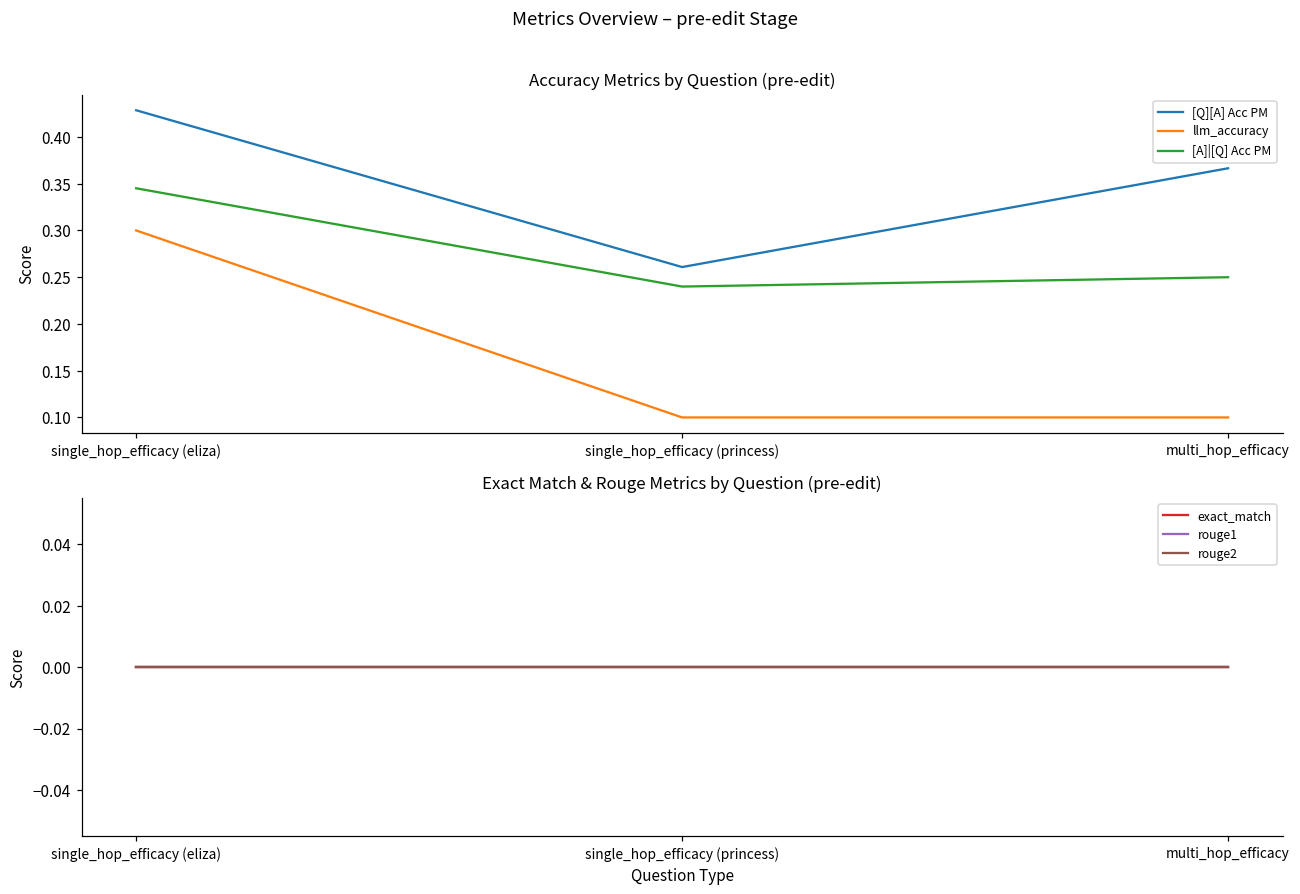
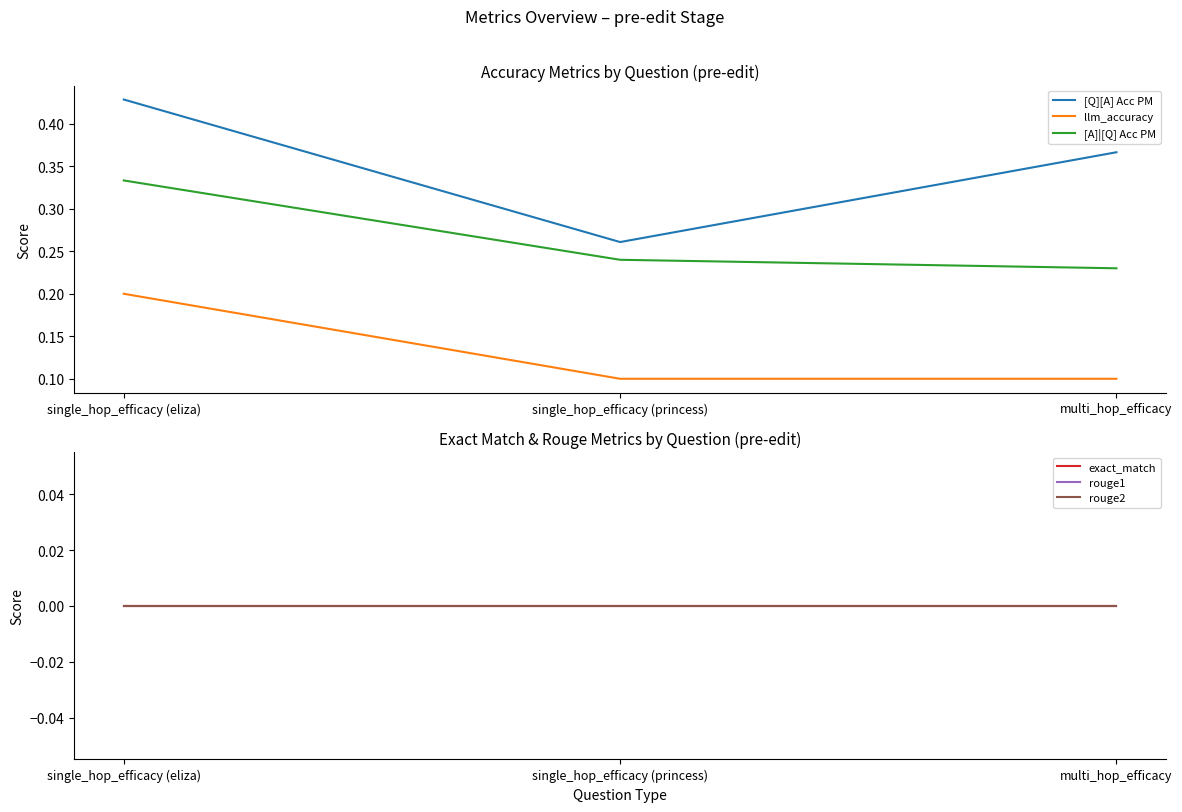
  {
    "Accuracy Metrics by Question (pre-edit)": {
      "[Q][A] Acc PM": {
        "single_hop_efficacy (eliza)": 0.43,
        "single_hop_efficacy (princess)": 0.26,
        "multi_hop_efficacy": 0.37
      },
      "llm_accuracy": {
-       "single_hop_efficacy (eliza)": 0.3,
+       "single_hop_efficacy (eliza)": 0.2,
        "single_hop_efficacy (princess)": 0.1,
        "multi_hop_efficacy": 0.1
      },
      "[A]|[Q] Acc PM": {
-       "single_hop_efficacy (eliza)": 0.35,
+       "single_hop_efficacy (eliza)": 0.33,
        "single_hop_efficacy (princess)": 0.24,
-       "multi_hop_efficacy": 0.25
+       "multi_hop_efficacy": 0.23
      }
    },
    "Exact Match & Rouge Metrics by Question (pre-edit)": {
      "single_hop_efficacy (eliza)": 0.000,
      "single_hop_efficacy (princess)": 0.000,
      "multi_hop_efficacy": 0.000
    }
  }
